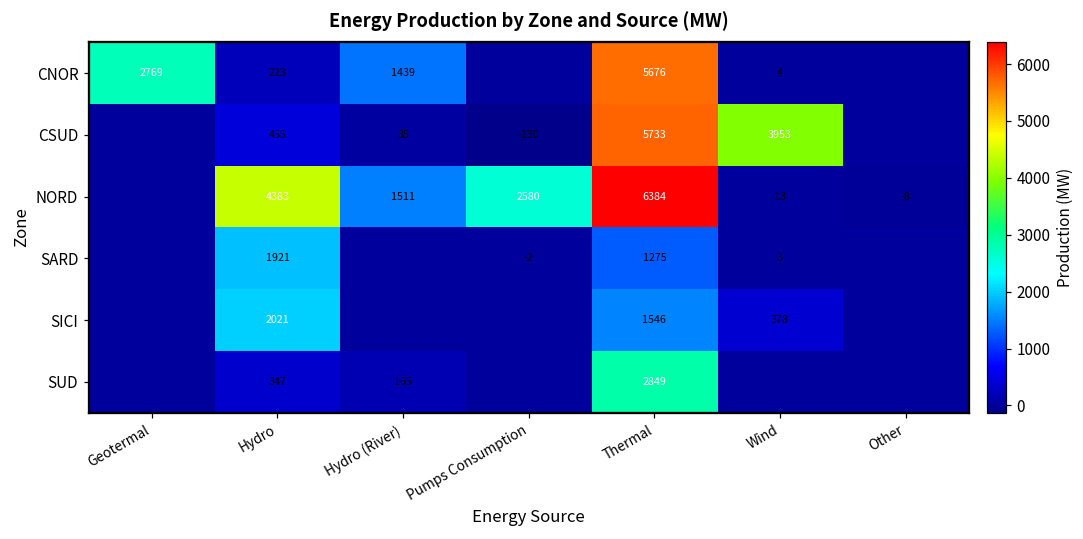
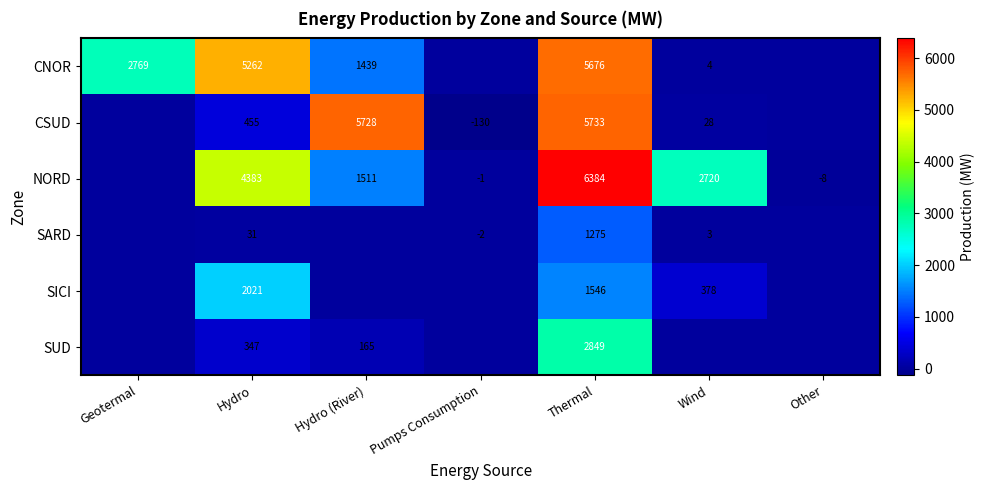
  {
    "CNOR": {
      "Geotermal": 2769,
-     "Hydro": 223,
+     "Hydro": 5262,
      "Hydro (River)": 1439,
      "Thermal": 5676,
      "Wind": 4
    },
    "CSUD": {
      "Hydro": 455,
-     "Hydro (River)": 35,
+     "Hydro (River)": 5728,
      "Pumps Consumption": -130,
      "Thermal": 5733,
-     "Wind": 3953
+     "Wind": 28
    },
    "NORD": {
      "Hydro": 4383,
      "Hydro (River)": 1511,
-     "Pumps Consumption": 2580,
+     "Pumps Consumption": -1,
      "Thermal": 6384,
-     "Wind": 13,
+     "Wind": 2720,
      "Other": -8
    },
    "SARD": {
-     "Hydro": 1921,
+     "Hydro": 31,
      "Pumps Consumption": -2,
      "Thermal": 1275,
      "Wind": 3
    },
    "SICI": {
      "Hydro": 2021,
      "Thermal": 1546,
      "Wind": 378
    },
    "SUD": {
      "Hydro": 347,
      "Hydro (River)": 165,
      "Thermal": 2849
    }
  }
